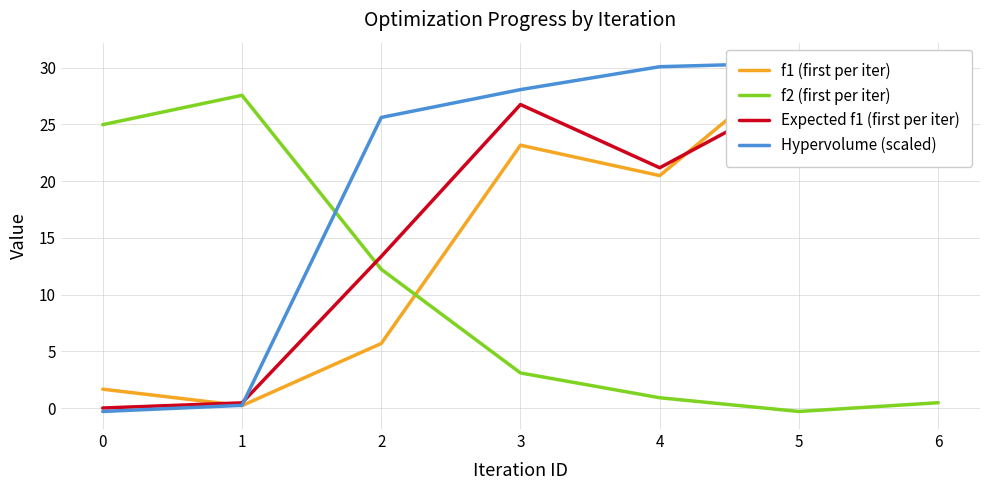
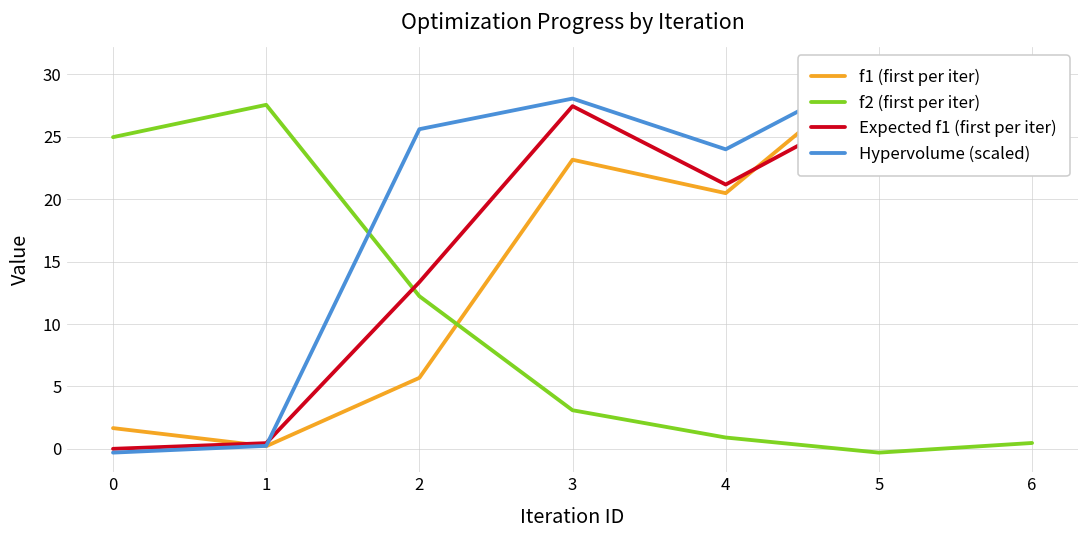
  {
    "f1 (first per iter)": {
      "0": 1.7,
      "2": 5.7,
      "3": 23.2,
      "4": 20.5
    },
    "f2 (first per iter)": {
      "0": 25.0,
      "1": 27.6,
      "2": 12.2,
      "3": 3.1,
      "4": 0.9,
      "5": -0.3,
      "6": 0.5
    },
    "Expected f1 (first per iter)": {
      "0": 0.0,
      "2": 13.4,
-     "3": 26.8,
+     "3": 27.5,
      "4": 21.2
    },
    "Hypervolume (scaled)": {
      "0": -0.3,
      "2": 25.6,
      "3": 28.1,
-     "4": 30.1
+     "4": 24.0
    }
  }
